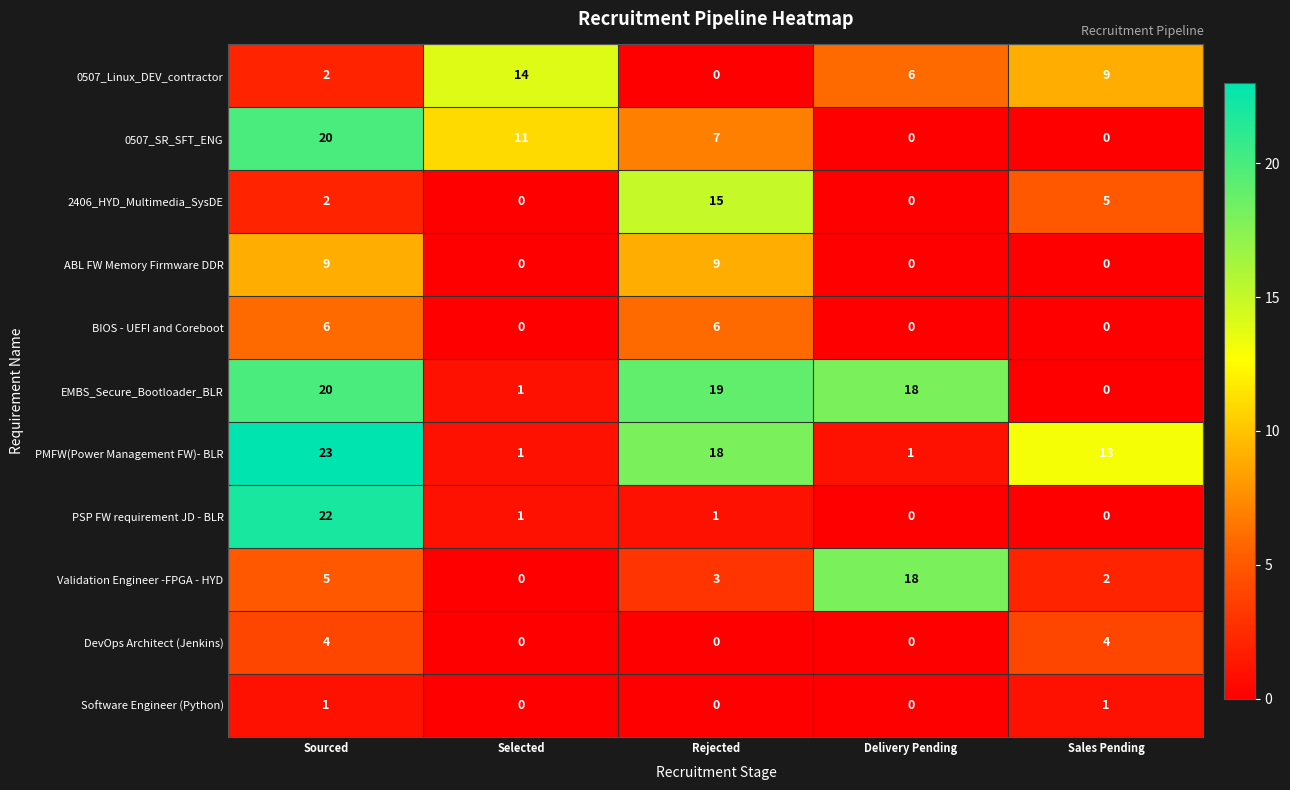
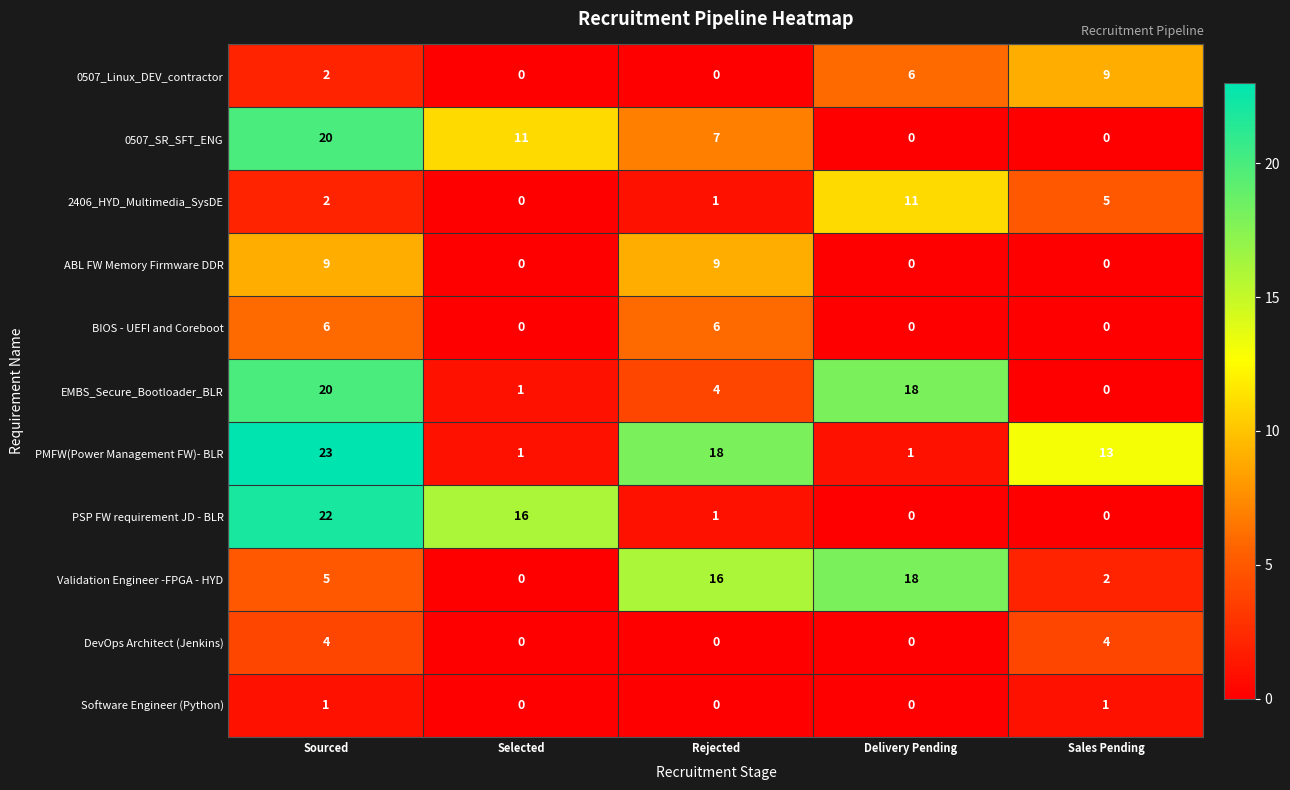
  {
    "0507_Linux_DEV_contractor": {
      "Sourced": 2,
-     "Selected": 14,
+     "Selected": 0,
      "Rejected": 0,
      "Delivery Pending": 6,
      "Sales Pending": 9
    },
    "0507_SR_SFT_ENG": {
      "Sourced": 20,
      "Selected": 11,
      "Rejected": 7,
      "Delivery Pending": 0,
      "Sales Pending": 0
    },
    "2406_HYD_Multimedia_SysDE": {
      "Sourced": 2,
      "Selected": 0,
-     "Rejected": 15,
-     "Delivery Pending": 0,
+     "Rejected": 1,
+     "Delivery Pending": 11,
      "Sales Pending": 5
    },
    "ABL FW Memory Firmware DDR": {
      "Sourced": 9,
      "Selected": 0,
      "Rejected": 9,
      "Delivery Pending": 0,
      "Sales Pending": 0
    },
    "BIOS - UEFI and Coreboot": {
      "Sourced": 6,
      "Selected": 0,
      "Rejected": 6,
      "Delivery Pending": 0,
      "Sales Pending": 0
    },
    "EMBS_Secure_Bootloader_BLR": {
      "Sourced": 20,
      "Selected": 1,
-     "Rejected": 19,
+     "Rejected": 4,
      "Delivery Pending": 18,
      "Sales Pending": 0
    },
    "PMFW(Power Management FW)- BLR": {
      "Sourced": 23,
      "Selected": 1,
      "Rejected": 18,
      "Delivery Pending": 1,
      "Sales Pending": 13
    },
    "PSP FW requirement JD - BLR": {
      "Sourced": 22,
-     "Selected": 1,
+     "Selected": 16,
      "Rejected": 1,
      "Delivery Pending": 0,
      "Sales Pending": 0
    },
    "Validation Engineer -FPGA - HYD": {
      "Sourced": 5,
      "Selected": 0,
-     "Rejected": 3,
+     "Rejected": 16,
      "Delivery Pending": 18,
      "Sales Pending": 2
    },
    "DevOps Architect (Jenkins)": {
      "Sourced": 4,
      "Selected": 0,
      "Rejected": 0,
      "Delivery Pending": 0,
      "Sales Pending": 4
    },
    "Software Engineer (Python)": {
      "Sourced": 1,
      "Selected": 0,
      "Rejected": 0,
      "Delivery Pending": 0,
      "Sales Pending": 1
    }
  }
